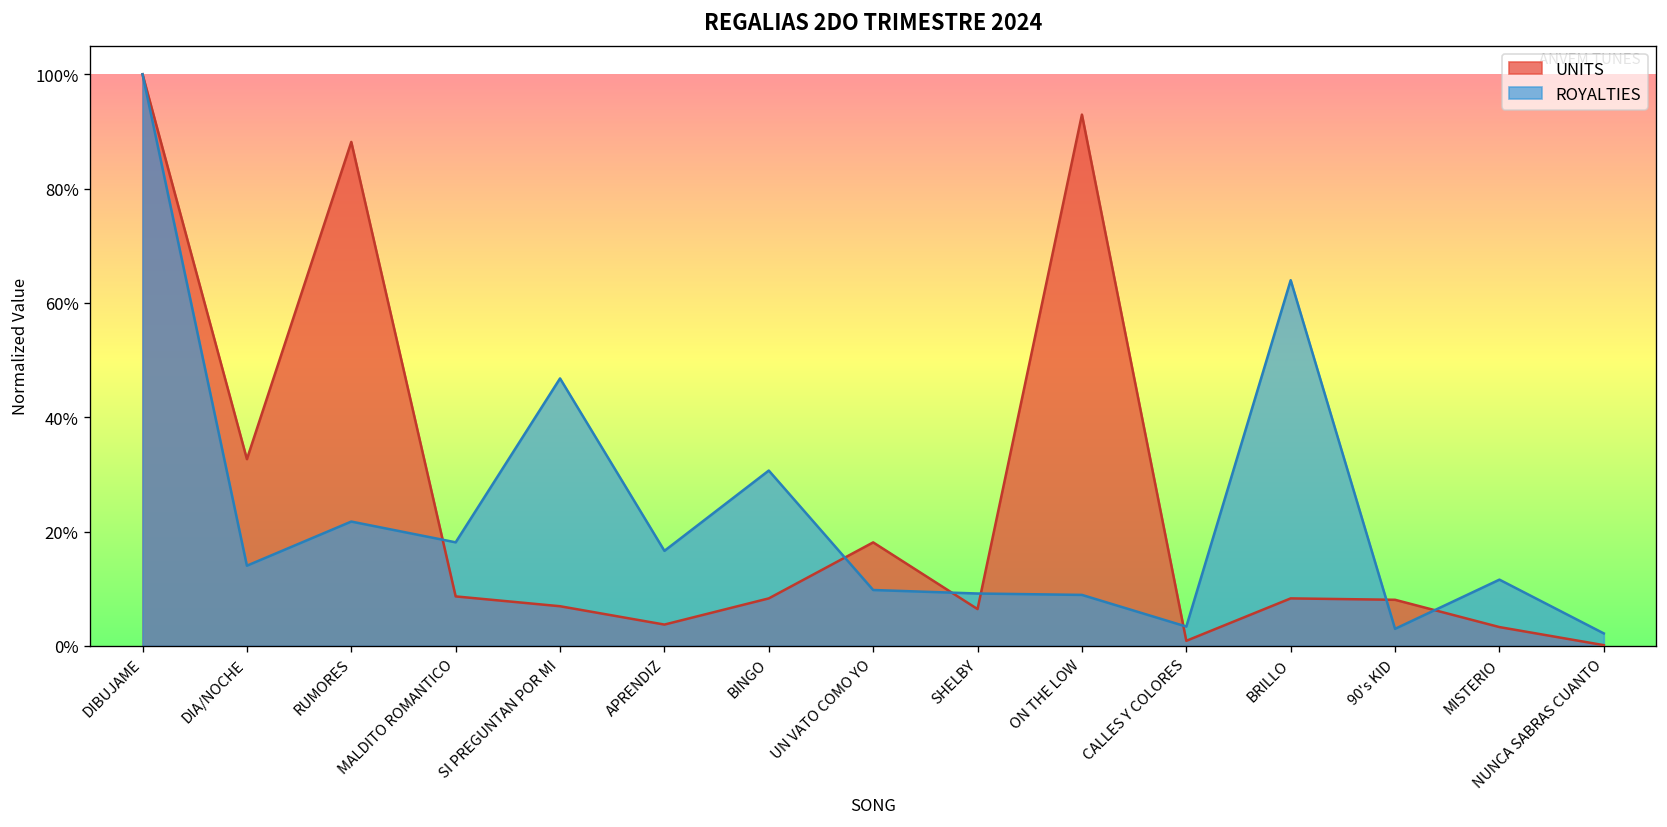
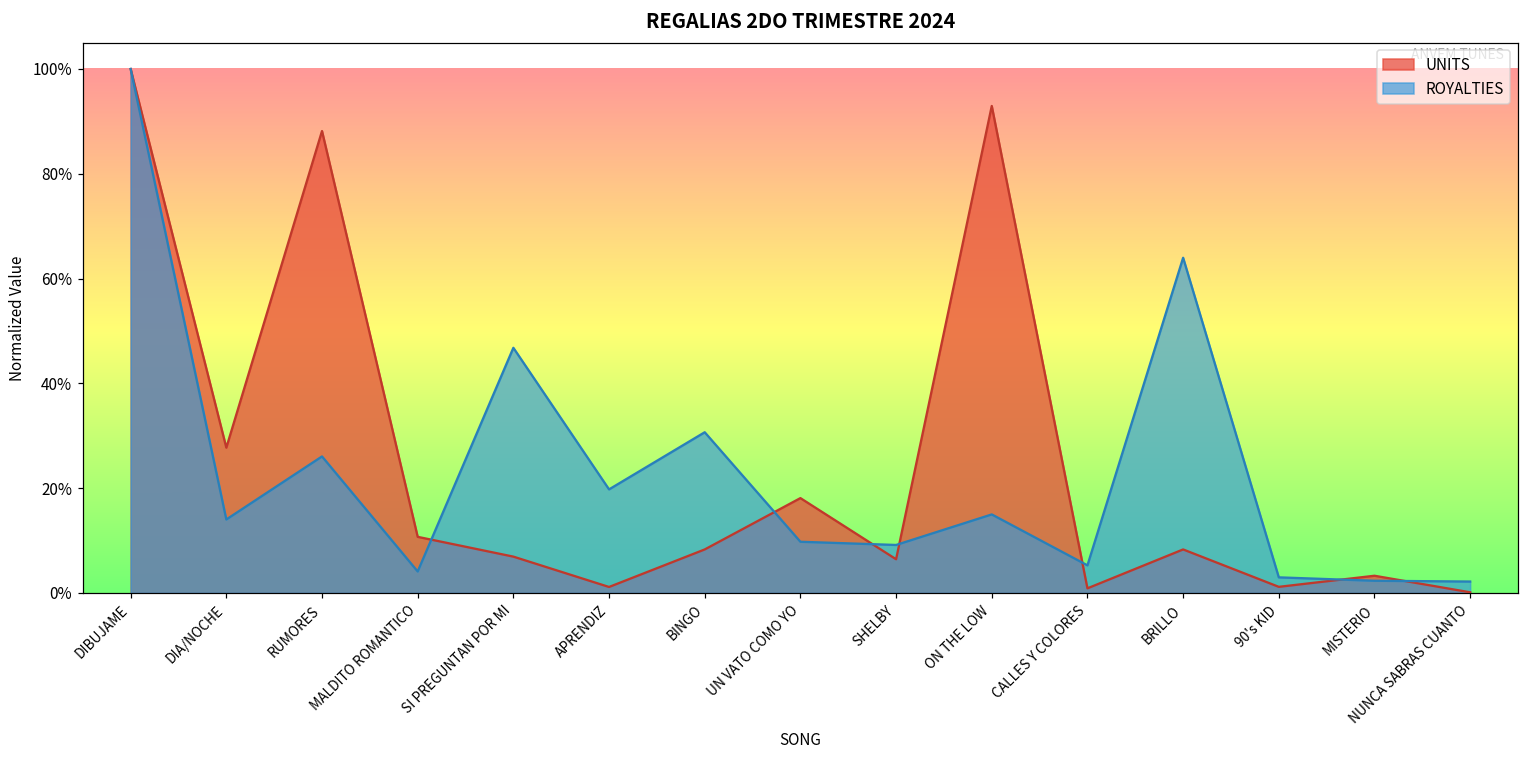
  {
    "UNITS": {
-     "DIA/NOCHE": "33%",
+     "DIA/NOCHE": "28%",
      "RUMORES": "88%",
-     "MALDITO ROMANTICO": "9%",
+     "MALDITO ROMANTICO": "11%",
      "SI PREGUNTAN POR MI": "7%",
-     "APRENDIZ": "4%",
+     "APRENDIZ": "1%",
      "BINGO": "8%",
      "UN VATO COMO YO": "18%",
      "SHELBY": "6%",
      "ON THE LOW": "93%",
      "CALLES Y COLORES": "1%",
      "BRILLO": "8%",
-     "90's KID": "8%",
+     "90's KID": "1%",
      "MISTERIO": "3%",
      "NUNCA SABRAS CUANTO": "0%"
    },
    "ROYALTIES": {
      "DIA/NOCHE": "14%",
-     "RUMORES": "22%",
-     "MALDITO ROMANTICO": "18%",
+     "RUMORES": "26%",
+     "MALDITO ROMANTICO": "4%",
      "SI PREGUNTAN POR MI": "47%",
-     "APRENDIZ": "17%",
+     "APRENDIZ": "20%",
      "BINGO": "31%",
      "UN VATO COMO YO": "10%",
      "SHELBY": "9%",
-     "ON THE LOW": "9%",
-     "CALLES Y COLORES": "3%",
+     "ON THE LOW": "15%",
+     "CALLES Y COLORES": "5%",
      "BRILLO": "64%",
      "90's KID": "3%",
-     "MISTERIO": "12%",
+     "MISTERIO": "2%",
      "NUNCA SABRAS CUANTO": "2%"
    }
  }
